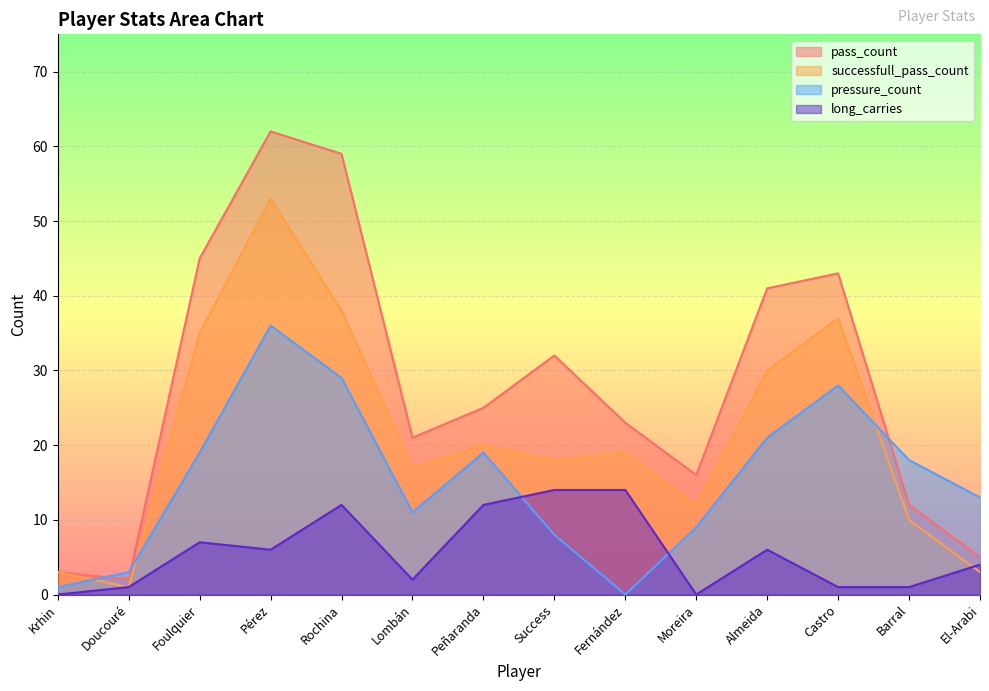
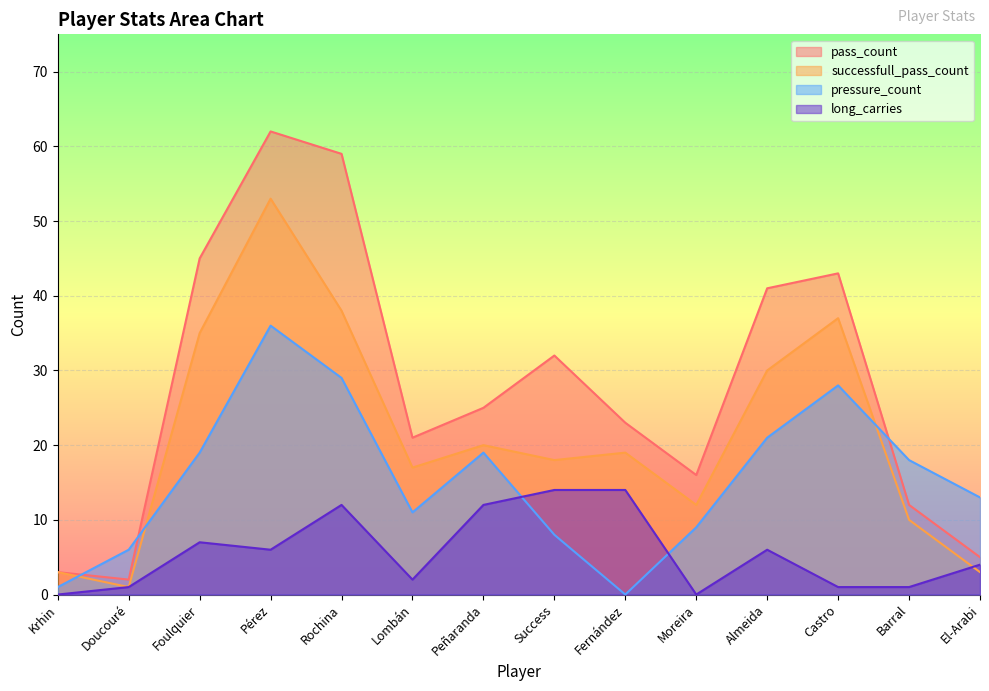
  {
    "pressure_count": {
      "Krhin": 1,
-     "Doucouré": 3,
+     "Doucouré": 6,
      "Foulquier": 19,
      "Pérez": 36,
      "Rochina": 29,
      "Lombán": 11,
      "Peñaranda": 19,
      "Success": 8,
      "Fernández": 0,
      "Moreira": 9,
      "Almeida": 21,
      "Castro": 28,
      "Barral": 18,
      "El-Arabi": 13
    },
    "long_carries": {
      "Krhin": 0,
      "Foulquier": 7,
      "Pérez": 6,
      "Rochina": 12,
      "Lombán": 2,
      "Peñaranda": 12,
      "Success": 14,
      "Fernández": 14,
      "Moreira": 0,
      "Almeida": 6,
      "Castro": 1,
      "Barral": 1,
      "El-Arabi": 4
    }
  }
